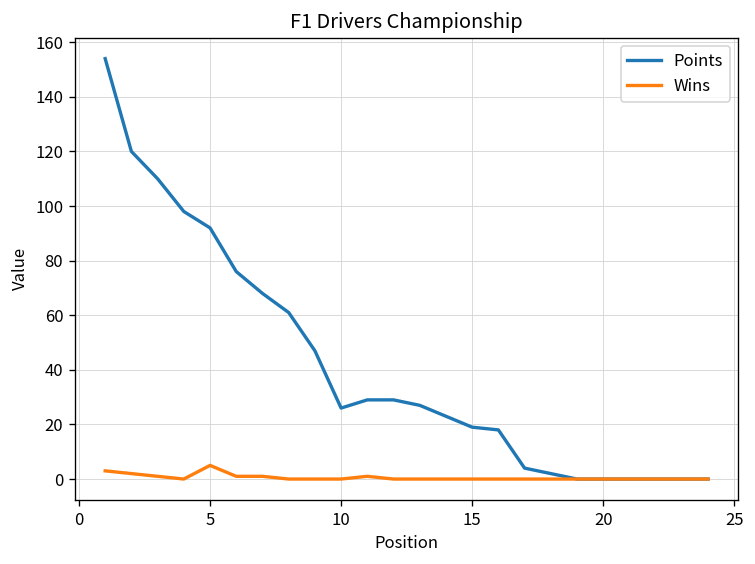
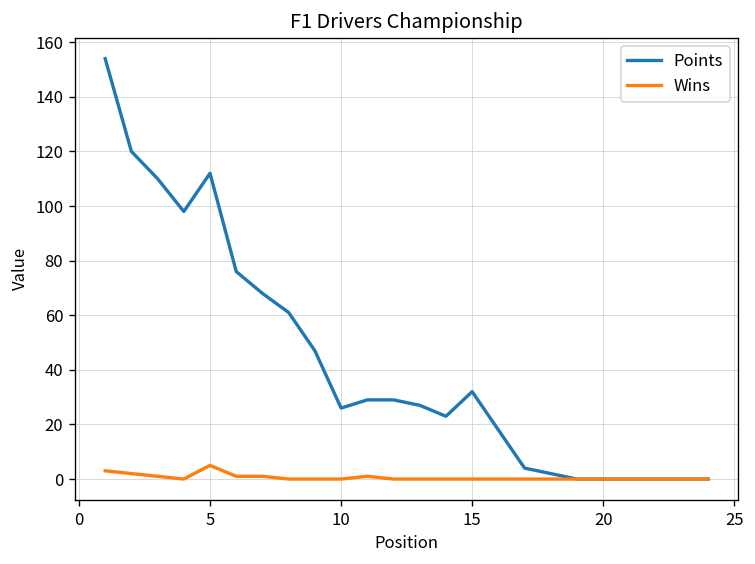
  {
    "Points": {
-     "5": 92,
+     "5": 112,
      "10": 26,
-     "15": 19
+     "15": 32
    },
    "Wins": {
      "5": 5,
      "10": 0,
      "15": 0
    }
  }
